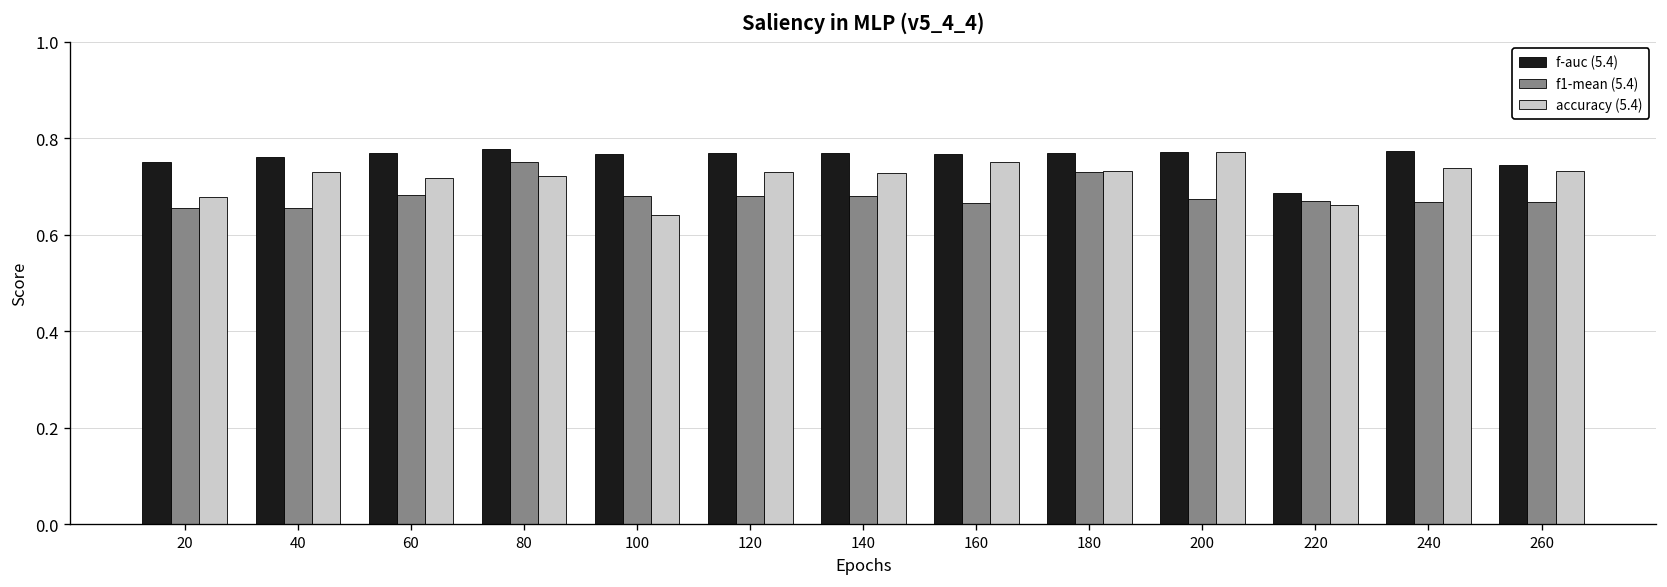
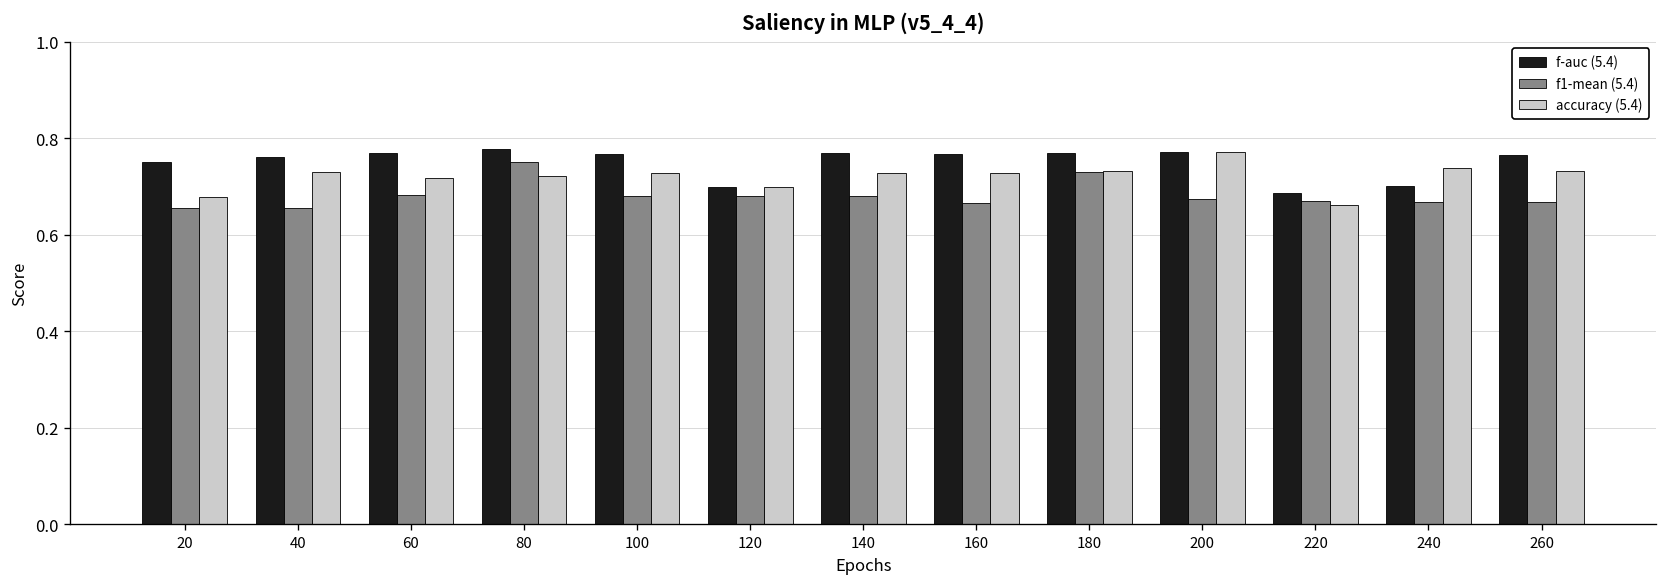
  {
    "f-auc (5.4)": {
      "20": 0.75,
      "40": 0.76,
      "60": 0.77,
      "80": 0.78,
      "100": 0.77,
-     "120": 0.77,
+     "120": 0.70,
      "140": 0.77,
      "160": 0.77,
      "180": 0.77,
      "200": 0.77,
      "220": 0.69,
-     "240": 0.77,
-     "260": 0.74
+     "240": 0.70,
+     "260": 0.77
    },
    "f1-mean (5.4)": {
      "20": 0.66,
      "40": 0.65,
      "60": 0.68,
      "80": 0.75,
      "100": 0.68,
      "120": 0.68,
      "140": 0.68,
      "160": 0.67,
      "180": 0.73,
      "200": 0.67,
      "220": 0.67,
      "240": 0.67,
      "260": 0.67
    },
    "accuracy (5.4)": {
      "20": 0.68,
      "40": 0.73,
      "60": 0.72,
      "80": 0.72,
-     "100": 0.64,
-     "120": 0.73,
+     "100": 0.73,
+     "120": 0.70,
      "140": 0.73,
-     "160": 0.75,
+     "160": 0.73,
      "180": 0.73,
      "200": 0.77,
      "220": 0.66,
      "240": 0.74,
      "260": 0.73
    }
  }
